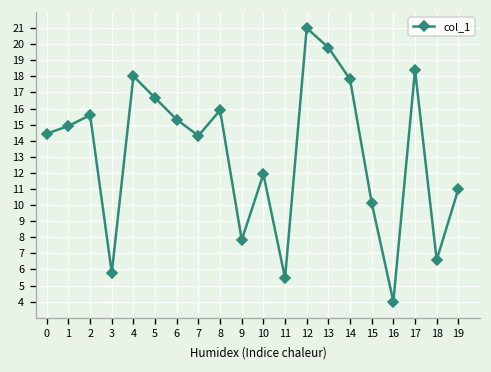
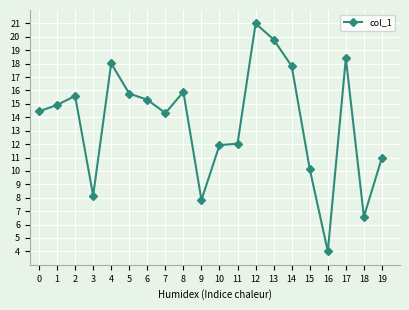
  {
    "0": 14.4,
    "1": 14.9,
    "2": 15.6,
-   "3": 5.8,
+   "3": 8.2,
    "4": 18.0,
-   "5": 16.7,
+   "5": 15.8,
    "6": 15.3,
    "7": 14.3,
    "8": 15.9,
    "9": 7.8,
    "10": 11.9,
-   "11": 5.5,
+   "11": 12.0,
    "12": 21.0,
    "13": 19.8,
    "14": 17.8,
    "15": 10.1,
    "16": 4.0,
    "17": 18.4,
    "18": 6.6,
    "19": 11.0
  }
